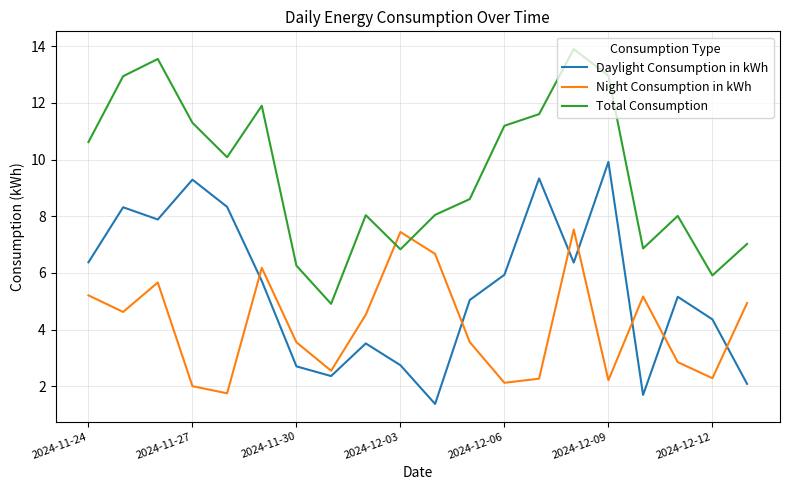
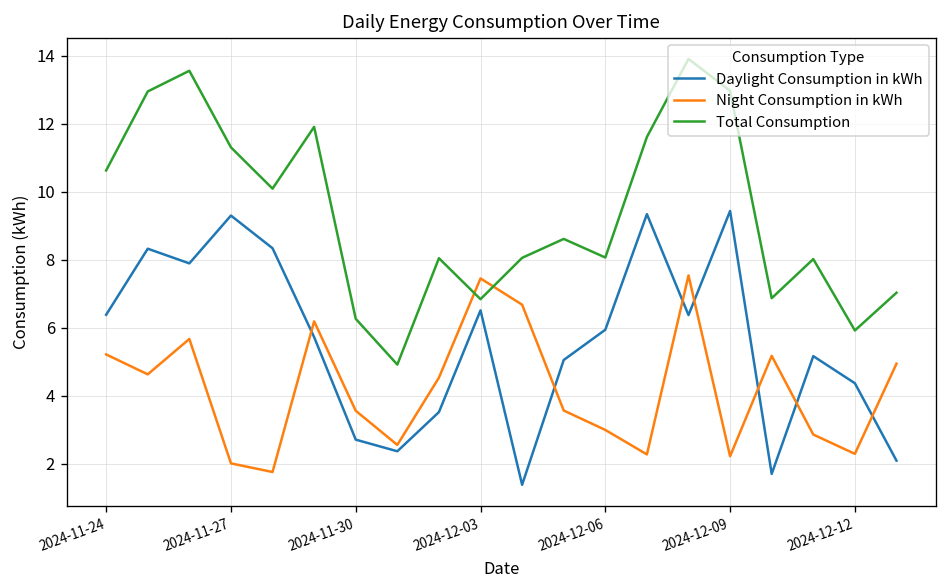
  {
    "Daylight Consumption in kWh": {
      "2024-11-24": 6.4,
      "2024-11-27": 9.3,
      "2024-11-30": 2.7,
-     "2024-12-03": 2.7,
+     "2024-12-03": 6.5,
      "2024-12-06": 5.9,
-     "2024-12-09": 9.9,
+     "2024-12-09": 9.4,
      "2024-12-12": 4.4
    },
    "Night Consumption in kWh": {
      "2024-11-24": 5.2,
      "2024-11-27": 2.0,
      "2024-11-30": 3.6,
      "2024-12-03": 7.4,
-     "2024-12-06": 2.1,
+     "2024-12-06": 3.0,
      "2024-12-09": 2.2,
      "2024-12-12": 2.3
    },
    "Total Consumption": {
      "2024-11-24": 10.6,
      "2024-11-27": 11.3,
      "2024-11-30": 6.3,
      "2024-12-03": 6.8,
-     "2024-12-06": 11.2,
+     "2024-12-06": 8.1,
      "2024-12-12": 5.9
    }
  }
